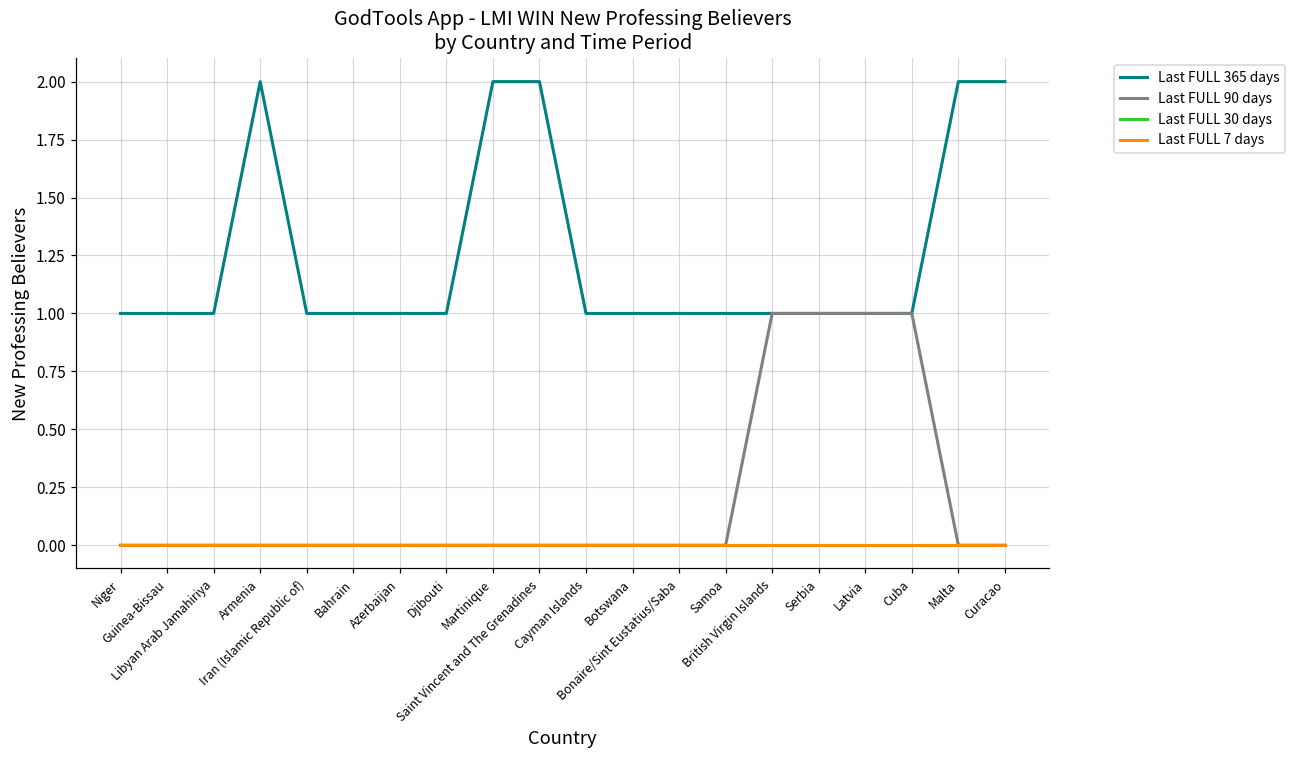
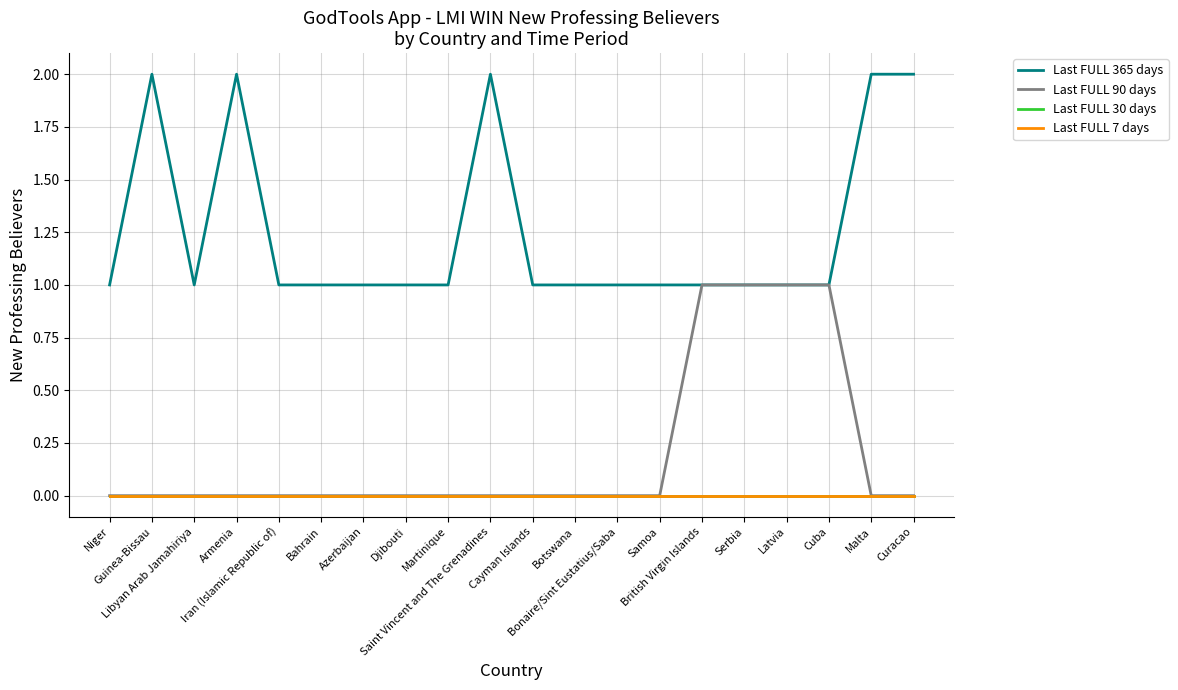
  {
    "Last FULL 365 days": {
      "Niger": 1,
-     "Guinea-Bissau": 1,
+     "Guinea-Bissau": 2,
      "Libyan Arab Jamahiriya": 1,
      "Armenia": 2,
      "Iran (Islamic Republic of)": 1,
      "Bahrain": 1,
      "Azerbaijan": 1,
      "Djibouti": 1,
-     "Martinique": 2,
+     "Martinique": 1,
      "Saint Vincent and The Grenadines": 2,
      "Cayman Islands": 1,
      "Botswana": 1,
      "Bonaire/Sint Eustatius/Saba": 1,
      "Samoa": 1,
      "Malta": 2,
      "Curacao": 2
    },
    "Last FULL 7 days": {
      "British Virgin Islands": 0,
      "Serbia": 0,
      "Latvia": 0,
      "Cuba": 0
    }
  }
